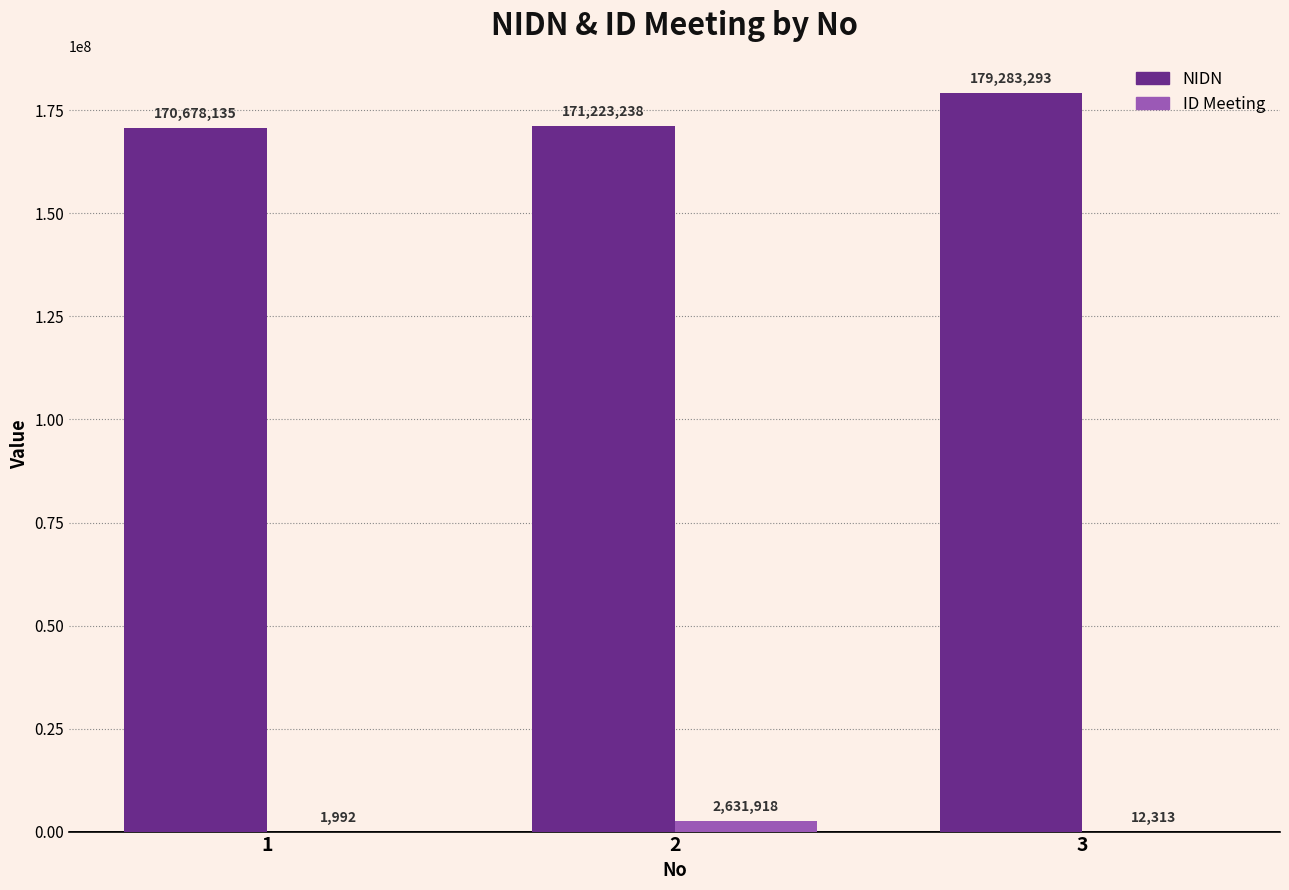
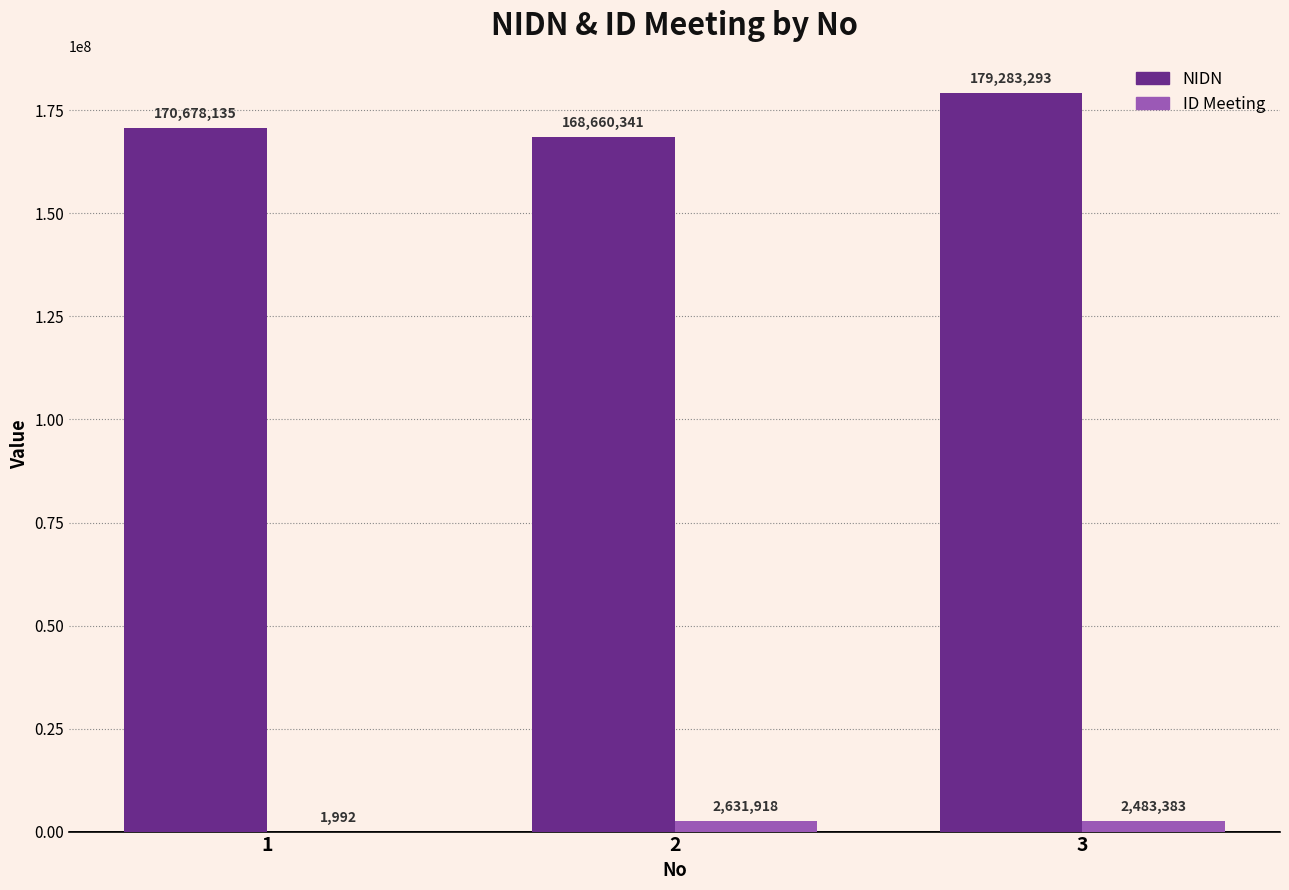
  {
    "NIDN": {
      "1": "170,678,135",
-     "2": "171,223,238",
+     "2": "168,660,341",
      "3": "179,283,293"
    },
    "ID Meeting": {
      "1": "1,992",
      "2": "2,631,918",
-     "3": "12,313"
+     "3": "2,483,383"
    }
  }
